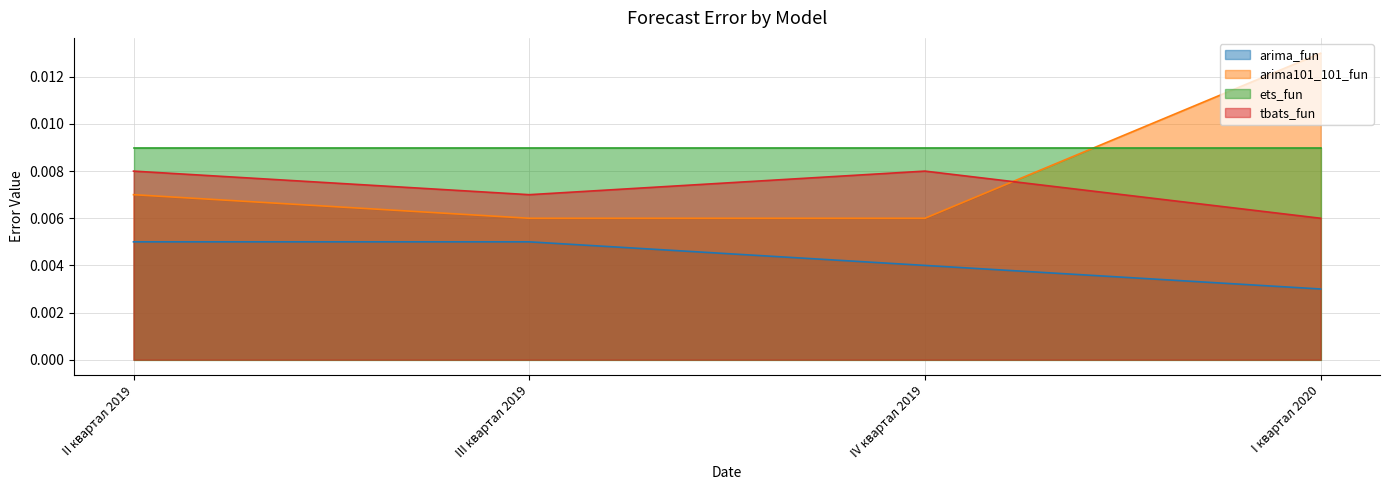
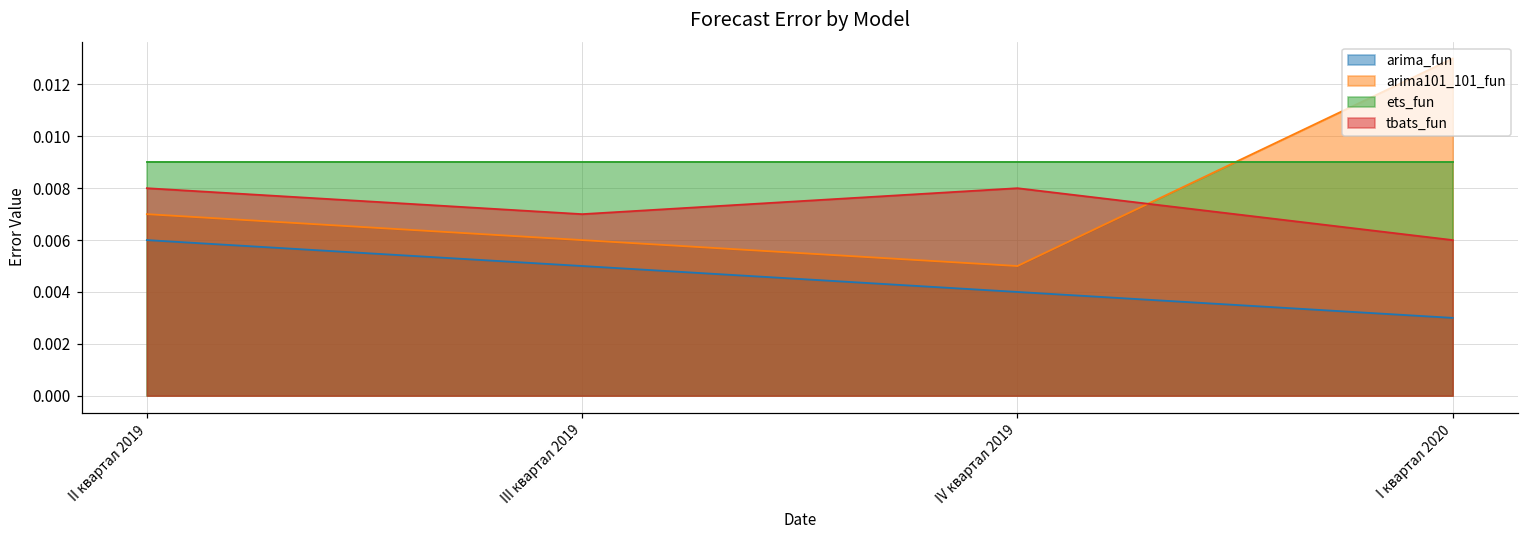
  {
    "arima_fun": {
-     "II квартал 2019": 0.005,
+     "II квартал 2019": 0.006,
      "III квартал 2019": 0.005,
      "IV квартал 2019": 0.004,
      "I квартал 2020": 0.003
    },
    "arima101_101_fun": {
      "II квартал 2019": 0.007,
      "III квартал 2019": 0.006,
-     "IV квартал 2019": 0.006
+     "IV квартал 2019": 0.005
    },
    "ets_fun": {
      "II квартал 2019": 0.009,
      "III квартал 2019": 0.009,
      "IV квартал 2019": 0.009,
      "I квартал 2020": 0.009
    },
    "tbats_fun": {
      "II квартал 2019": 0.008,
      "III квартал 2019": 0.007,
      "IV квартал 2019": 0.008,
      "I квартал 2020": 0.006
    }
  }
